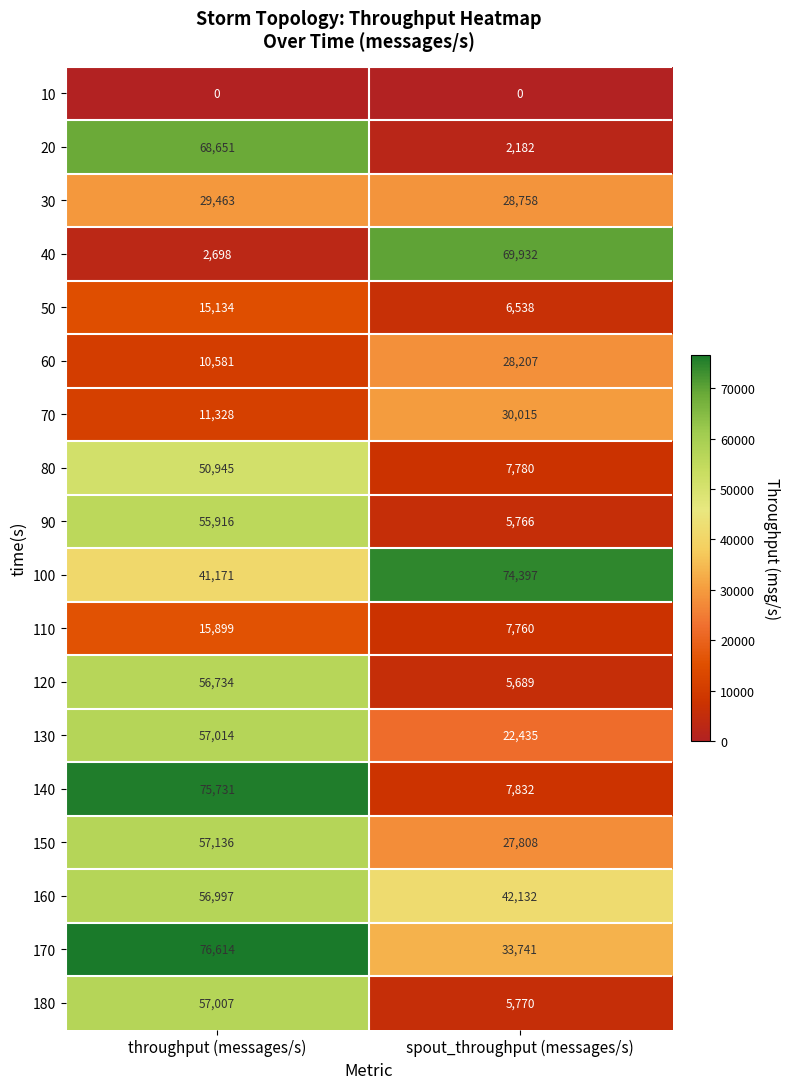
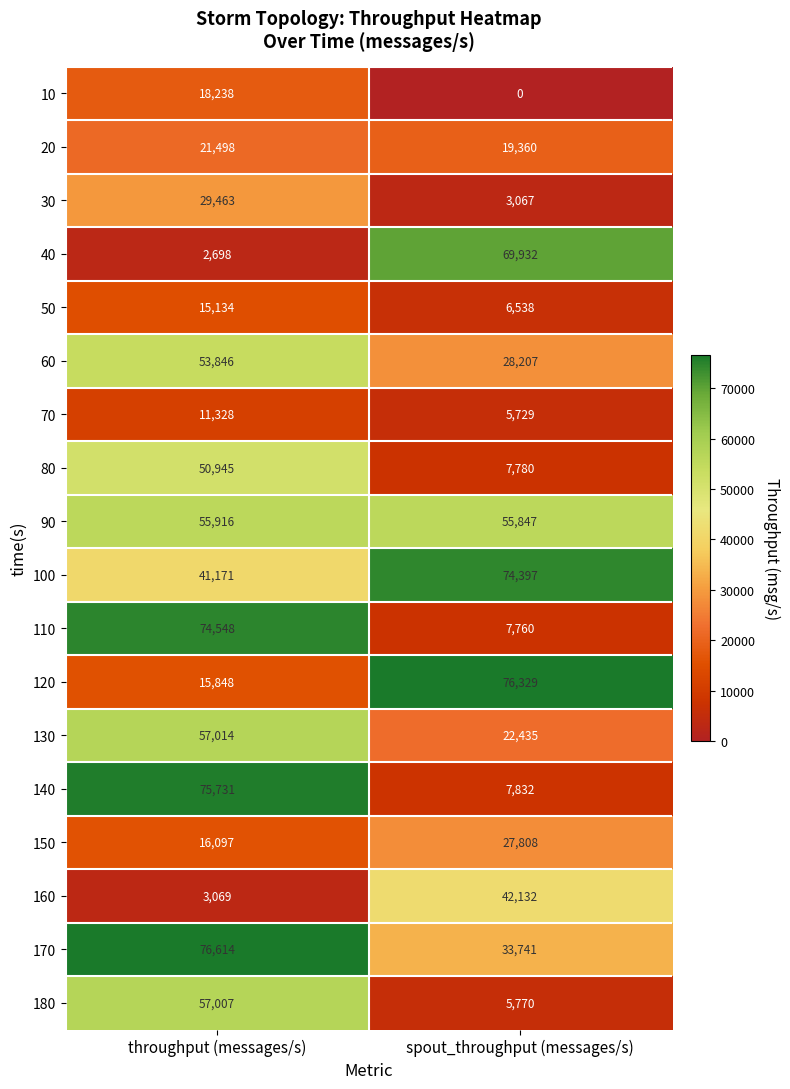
  {
    "10": {
-     "throughput (messages/s)": "0",
+     "throughput (messages/s)": "18,238",
      "spout_throughput (messages/s)": "0"
    },
    "20": {
-     "throughput (messages/s)": "68,651",
-     "spout_throughput (messages/s)": "2,182"
+     "throughput (messages/s)": "21,498",
+     "spout_throughput (messages/s)": "19,360"
    },
    "30": {
      "throughput (messages/s)": "29,463",
-     "spout_throughput (messages/s)": "28,758"
+     "spout_throughput (messages/s)": "3,067"
    },
    "40": {
      "throughput (messages/s)": "2,698",
      "spout_throughput (messages/s)": "69,932"
    },
    "50": {
      "throughput (messages/s)": "15,134",
      "spout_throughput (messages/s)": "6,538"
    },
    "60": {
-     "throughput (messages/s)": "10,581",
+     "throughput (messages/s)": "53,846",
      "spout_throughput (messages/s)": "28,207"
    },
    "70": {
      "throughput (messages/s)": "11,328",
-     "spout_throughput (messages/s)": "30,015"
+     "spout_throughput (messages/s)": "5,729"
    },
    "80": {
      "throughput (messages/s)": "50,945",
      "spout_throughput (messages/s)": "7,780"
    },
    "90": {
      "throughput (messages/s)": "55,916",
-     "spout_throughput (messages/s)": "5,766"
+     "spout_throughput (messages/s)": "55,847"
    },
    "100": {
      "throughput (messages/s)": "41,171",
      "spout_throughput (messages/s)": "74,397"
    },
    "110": {
-     "throughput (messages/s)": "15,899",
+     "throughput (messages/s)": "74,548",
      "spout_throughput (messages/s)": "7,760"
    },
    "120": {
-     "throughput (messages/s)": "56,734",
-     "spout_throughput (messages/s)": "5,689"
+     "throughput (messages/s)": "15,848",
+     "spout_throughput (messages/s)": "76,329"
    },
    "130": {
      "throughput (messages/s)": "57,014",
      "spout_throughput (messages/s)": "22,435"
    },
    "140": {
      "throughput (messages/s)": "75,731",
      "spout_throughput (messages/s)": "7,832"
    },
    "150": {
-     "throughput (messages/s)": "57,136",
+     "throughput (messages/s)": "16,097",
      "spout_throughput (messages/s)": "27,808"
    },
    "160": {
-     "throughput (messages/s)": "56,997",
+     "throughput (messages/s)": "3,069",
      "spout_throughput (messages/s)": "42,132"
    },
    "170": {
      "throughput (messages/s)": "76,614",
      "spout_throughput (messages/s)": "33,741"
    },
    "180": {
      "throughput (messages/s)": "57,007",
      "spout_throughput (messages/s)": "5,770"
    }
  }
